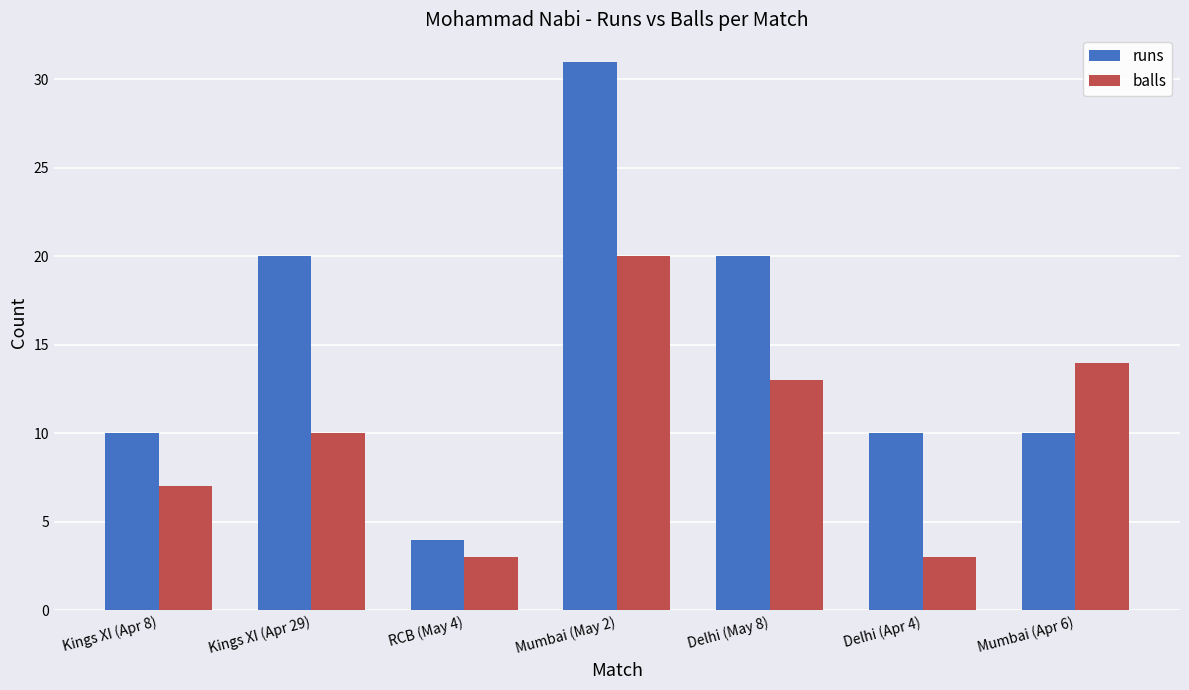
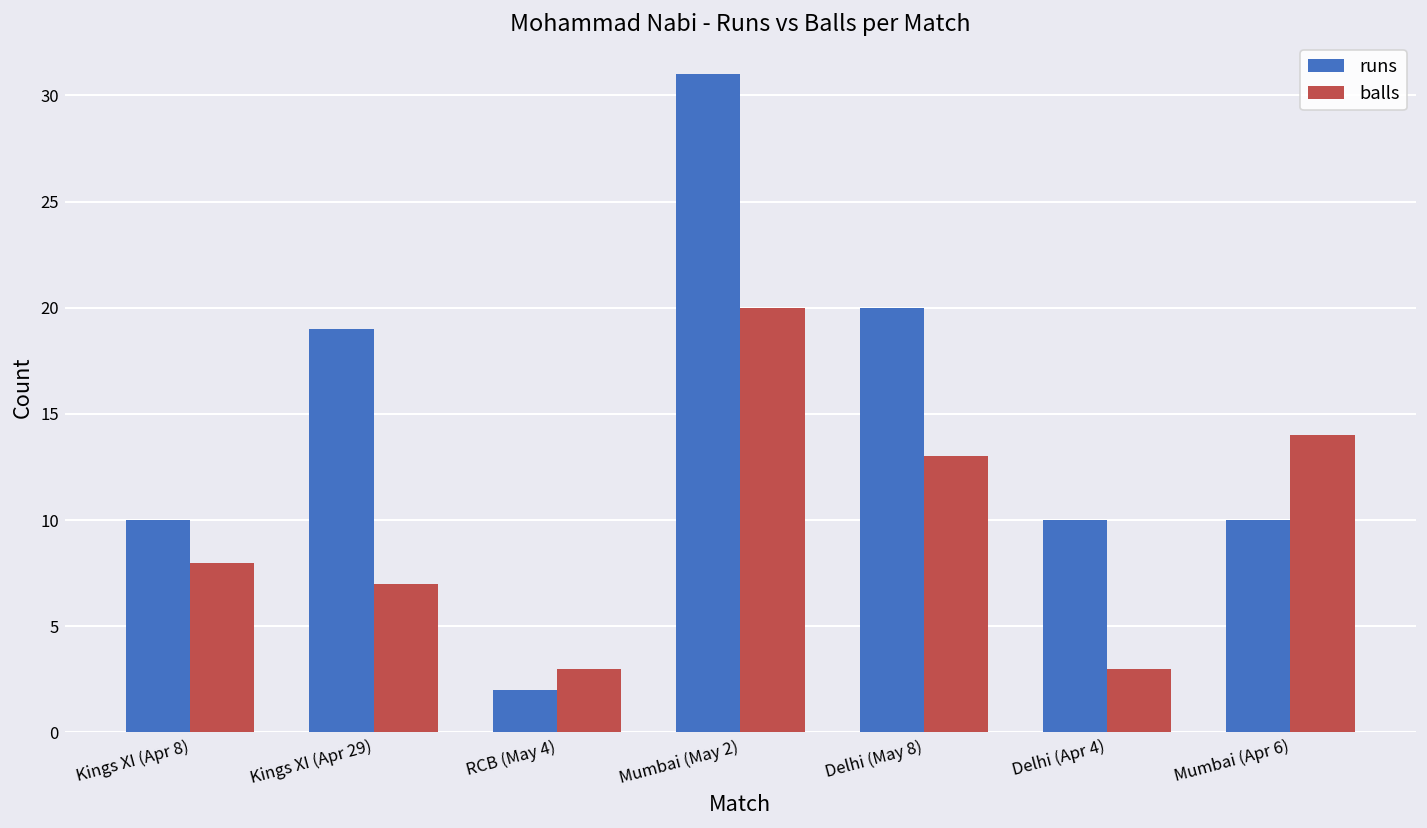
  {
    "runs": {
      "Kings XI (Apr 8)": 10,
-     "Kings XI (Apr 29)": 20,
-     "RCB (May 4)": 4,
+     "Kings XI (Apr 29)": 19,
+     "RCB (May 4)": 2,
      "Mumbai (May 2)": 31,
      "Delhi (May 8)": 20,
      "Delhi (Apr 4)": 10,
      "Mumbai (Apr 6)": 10
    },
    "balls": {
-     "Kings XI (Apr 8)": 7,
-     "Kings XI (Apr 29)": 10,
+     "Kings XI (Apr 8)": 8,
+     "Kings XI (Apr 29)": 7,
      "RCB (May 4)": 3,
      "Mumbai (May 2)": 20,
      "Delhi (May 8)": 13,
      "Delhi (Apr 4)": 3,
      "Mumbai (Apr 6)": 14
    }
  }
